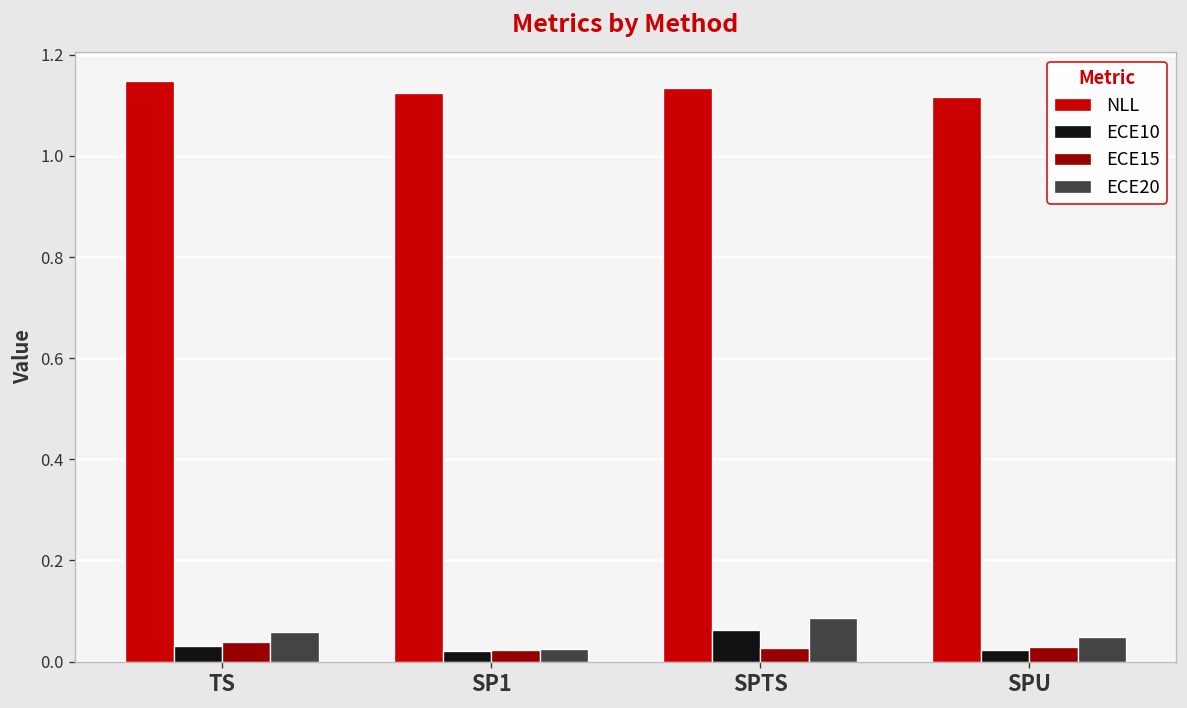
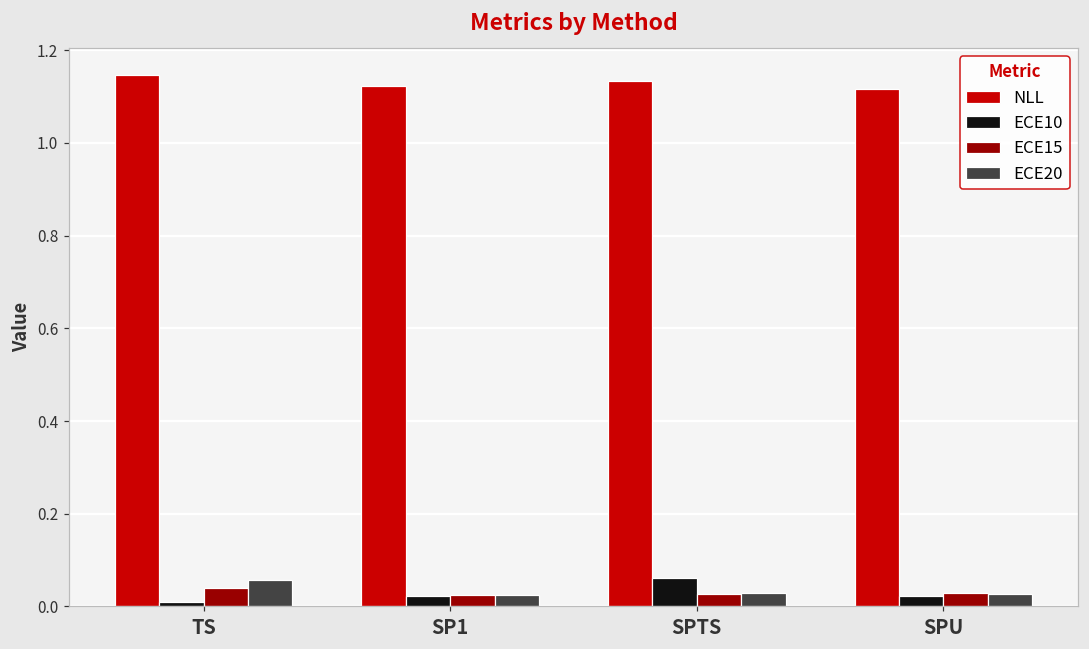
  {
    "ECE10": {
-     "TS": 0.03,
+     "TS": 0.01,
      "SP1": 0.02,
      "SPTS": 0.06,
      "SPU": 0.02
    },
    "ECE20": {
      "TS": 0.06,
      "SP1": 0.02,
-     "SPTS": 0.09,
-     "SPU": 0.05
+     "SPTS": 0.03,
+     "SPU": 0.03
    }
  }
